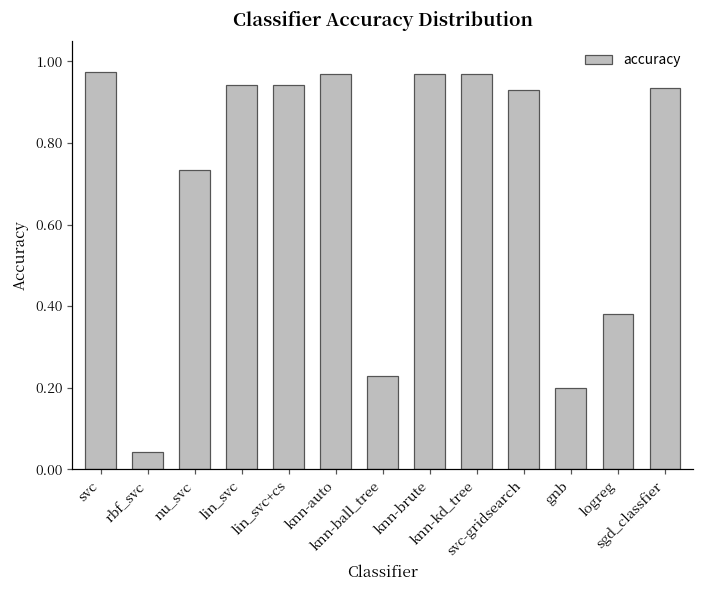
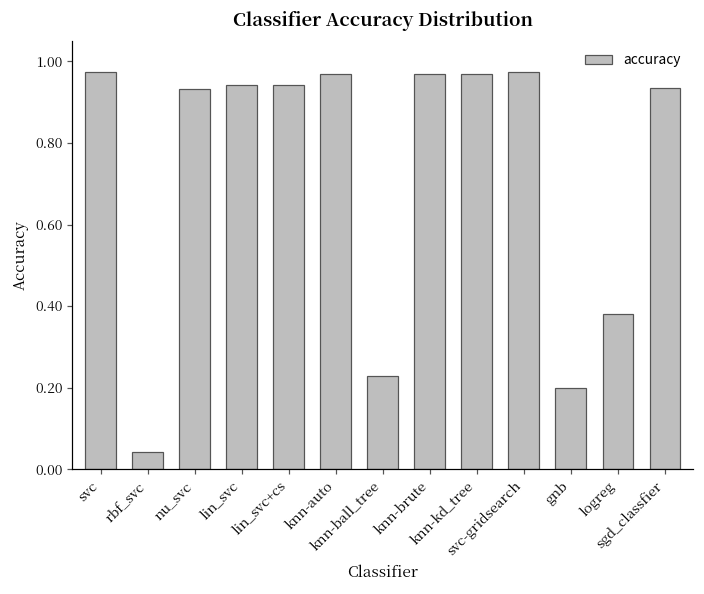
  {
    "svc": 0.97,
    "rbf_svc": 0.04,
-   "nu_svc": 0.73,
+   "nu_svc": 0.93,
    "lin_svc": 0.94,
    "lin_svc+cs": 0.94,
    "knn-auto": 0.97,
    "knn-ball_tree": 0.23,
    "knn-brute": 0.97,
    "knn-kd_tree": 0.97,
-   "svc-gridsearch": 0.93,
+   "svc-gridsearch": 0.97,
    "gnb": 0.20,
    "logreg": 0.38,
    "sgd_classfier": 0.93
  }
